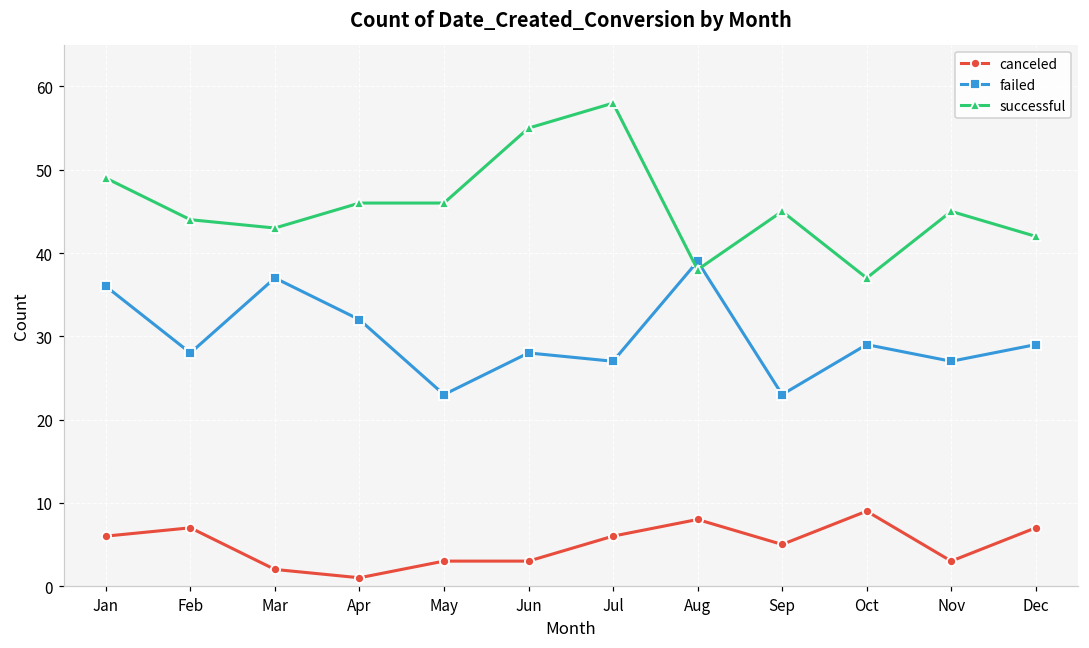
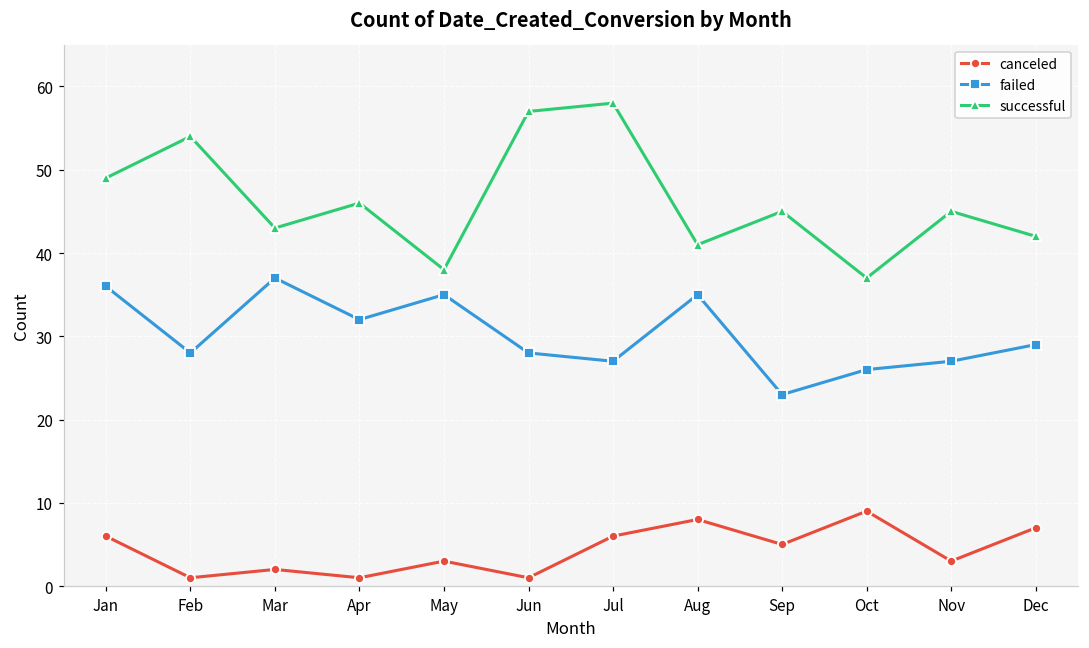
  {
    "canceled": {
      "Jan": 6,
-     "Feb": 7,
+     "Feb": 1,
      "Mar": 2,
      "Apr": 1,
      "May": 3,
-     "Jun": 3,
+     "Jun": 1,
      "Jul": 6,
      "Aug": 8,
      "Sep": 5,
      "Oct": 9,
      "Nov": 3,
      "Dec": 7
    },
    "failed": {
      "Jan": 36,
      "Feb": 28,
      "Mar": 37,
      "Apr": 32,
-     "May": 23,
+     "May": 35,
      "Jun": 28,
      "Jul": 27,
-     "Aug": 39,
+     "Aug": 35,
      "Sep": 23,
-     "Oct": 29,
+     "Oct": 26,
      "Nov": 27,
      "Dec": 29
    },
    "successful": {
      "Jan": 49,
-     "Feb": 44,
+     "Feb": 54,
      "Mar": 43,
      "Apr": 46,
-     "May": 46,
-     "Jun": 55,
+     "May": 38,
+     "Jun": 57,
      "Jul": 58,
-     "Aug": 38,
+     "Aug": 41,
      "Sep": 45,
      "Oct": 37,
      "Nov": 45,
      "Dec": 42
    }
  }
